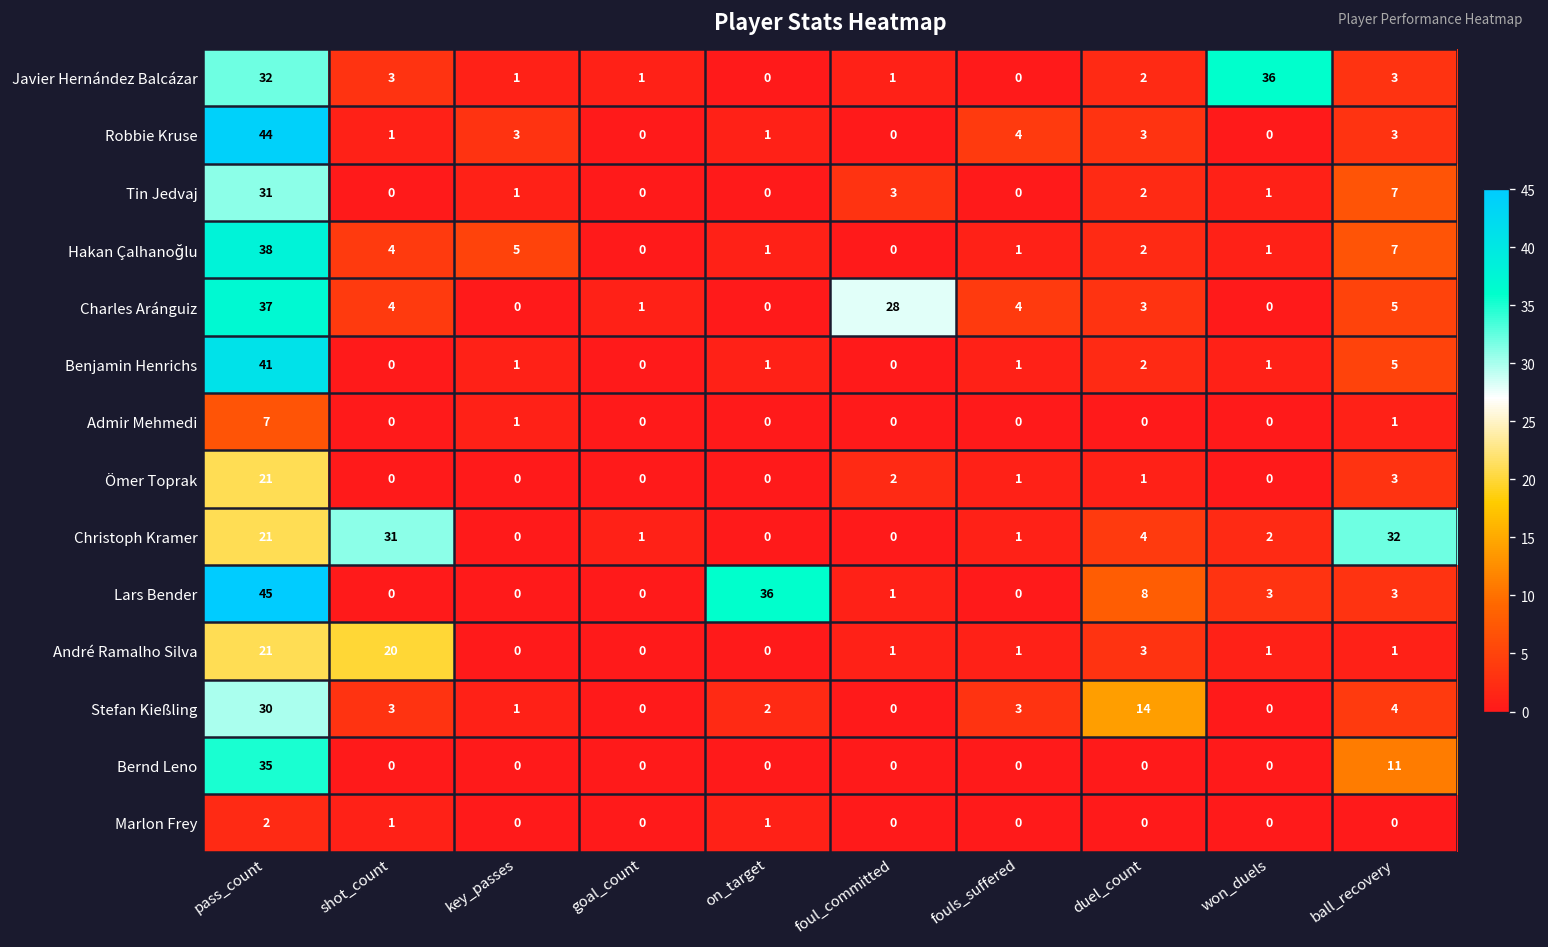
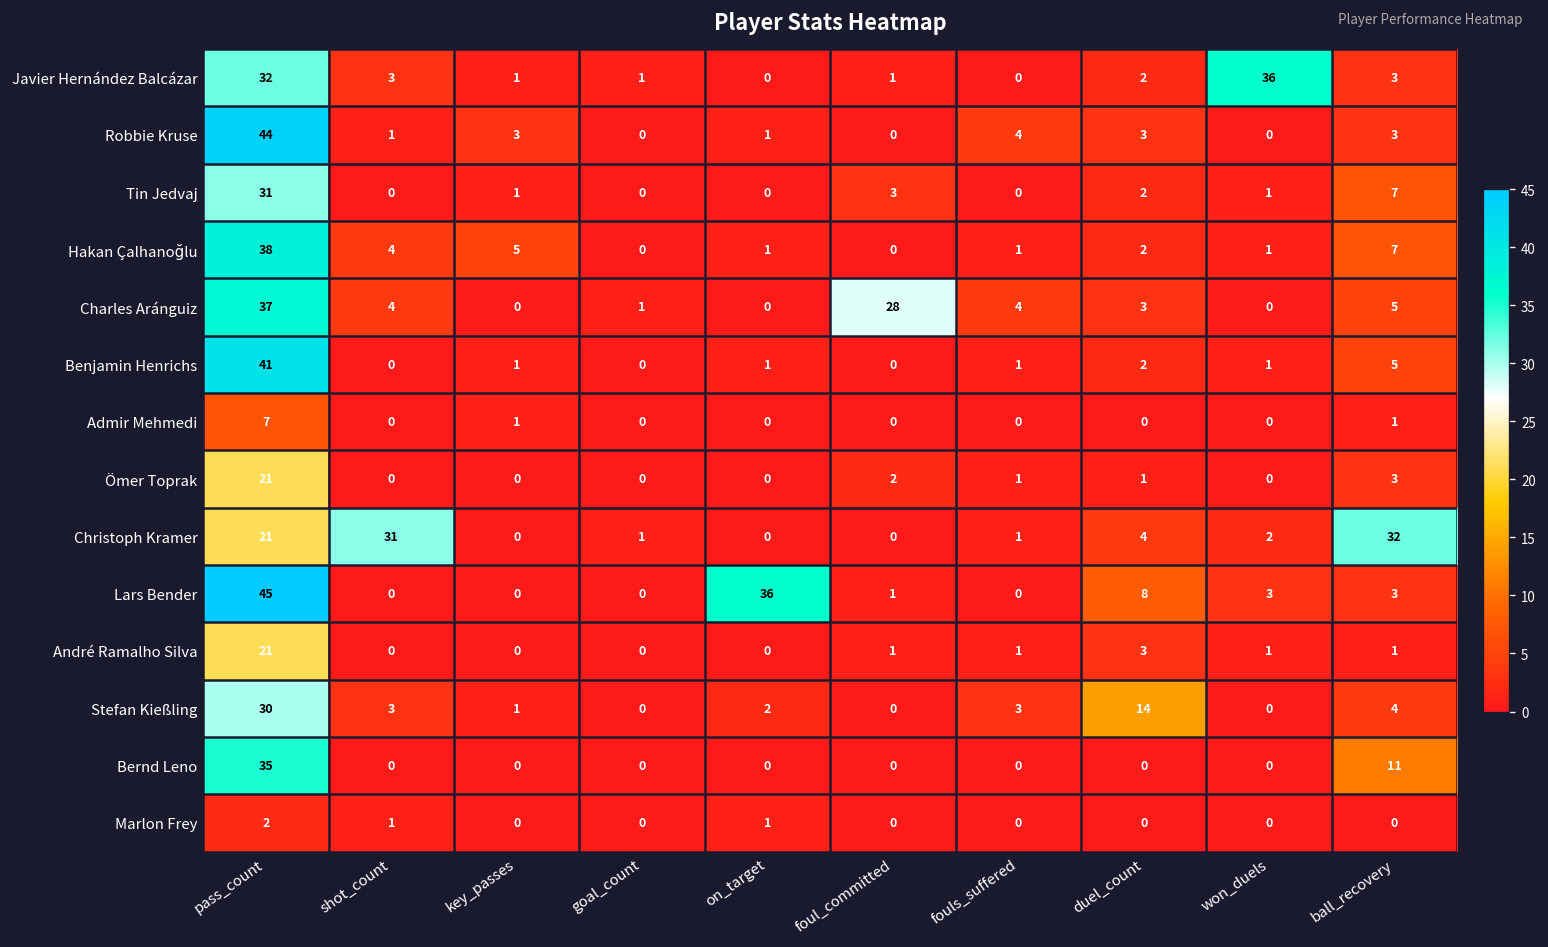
  {
    "Javier Hernández Balcázar": {
      "pass_count": 32,
      "shot_count": 3,
      "key_passes": 1,
      "goal_count": 1,
      "on_target": 0,
      "foul_committed": 1,
      "fouls_suffered": 0,
      "duel_count": 2,
      "won_duels": 36,
      "ball_recovery": 3
    },
    "Robbie Kruse": {
      "pass_count": 44,
      "shot_count": 1,
      "key_passes": 3,
      "goal_count": 0,
      "on_target": 1,
      "foul_committed": 0,
      "fouls_suffered": 4,
      "duel_count": 3,
      "won_duels": 0,
      "ball_recovery": 3
    },
    "Tin Jedvaj": {
      "pass_count": 31,
      "shot_count": 0,
      "key_passes": 1,
      "goal_count": 0,
      "on_target": 0,
      "foul_committed": 3,
      "fouls_suffered": 0,
      "duel_count": 2,
      "won_duels": 1,
      "ball_recovery": 7
    },
    "Hakan Çalhanoğlu": {
      "pass_count": 38,
      "shot_count": 4,
      "key_passes": 5,
      "goal_count": 0,
      "on_target": 1,
      "foul_committed": 0,
      "fouls_suffered": 1,
      "duel_count": 2,
      "won_duels": 1,
      "ball_recovery": 7
    },
    "Charles Aránguiz": {
      "pass_count": 37,
      "shot_count": 4,
      "key_passes": 0,
      "goal_count": 1,
      "on_target": 0,
      "foul_committed": 28,
      "fouls_suffered": 4,
      "duel_count": 3,
      "won_duels": 0,
      "ball_recovery": 5
    },
    "Benjamin Henrichs": {
      "pass_count": 41,
      "shot_count": 0,
      "key_passes": 1,
      "goal_count": 0,
      "on_target": 1,
      "foul_committed": 0,
      "fouls_suffered": 1,
      "duel_count": 2,
      "won_duels": 1,
      "ball_recovery": 5
    },
    "Admir Mehmedi": {
      "pass_count": 7,
      "shot_count": 0,
      "key_passes": 1,
      "goal_count": 0,
      "on_target": 0,
      "foul_committed": 0,
      "fouls_suffered": 0,
      "duel_count": 0,
      "won_duels": 0,
      "ball_recovery": 1
    },
    "Ömer Toprak": {
      "pass_count": 21,
      "shot_count": 0,
      "key_passes": 0,
      "goal_count": 0,
      "on_target": 0,
      "foul_committed": 2,
      "fouls_suffered": 1,
      "duel_count": 1,
      "won_duels": 0,
      "ball_recovery": 3
    },
    "Christoph Kramer": {
      "pass_count": 21,
      "shot_count": 31,
      "key_passes": 0,
      "goal_count": 1,
      "on_target": 0,
      "foul_committed": 0,
      "fouls_suffered": 1,
      "duel_count": 4,
      "won_duels": 2,
      "ball_recovery": 32
    },
    "Lars Bender": {
      "pass_count": 45,
      "shot_count": 0,
      "key_passes": 0,
      "goal_count": 0,
      "on_target": 36,
      "foul_committed": 1,
      "fouls_suffered": 0,
      "duel_count": 8,
      "won_duels": 3,
      "ball_recovery": 3
    },
    "André Ramalho Silva": {
      "pass_count": 21,
-     "shot_count": 20,
+     "shot_count": 0,
      "key_passes": 0,
      "goal_count": 0,
      "on_target": 0,
      "foul_committed": 1,
      "fouls_suffered": 1,
      "duel_count": 3,
      "won_duels": 1,
      "ball_recovery": 1
    },
    "Stefan Kießling": {
      "pass_count": 30,
      "shot_count": 3,
      "key_passes": 1,
      "goal_count": 0,
      "on_target": 2,
      "foul_committed": 0,
      "fouls_suffered": 3,
      "duel_count": 14,
      "won_duels": 0,
      "ball_recovery": 4
    },
    "Bernd Leno": {
      "pass_count": 35,
      "shot_count": 0,
      "key_passes": 0,
      "goal_count": 0,
      "on_target": 0,
      "foul_committed": 0,
      "fouls_suffered": 0,
      "duel_count": 0,
      "won_duels": 0,
      "ball_recovery": 11
    },
    "Marlon Frey": {
      "pass_count": 2,
      "shot_count": 1,
      "key_passes": 0,
      "goal_count": 0,
      "on_target": 1,
      "foul_committed": 0,
      "fouls_suffered": 0,
      "duel_count": 0,
      "won_duels": 0,
      "ball_recovery": 0
    }
  }
